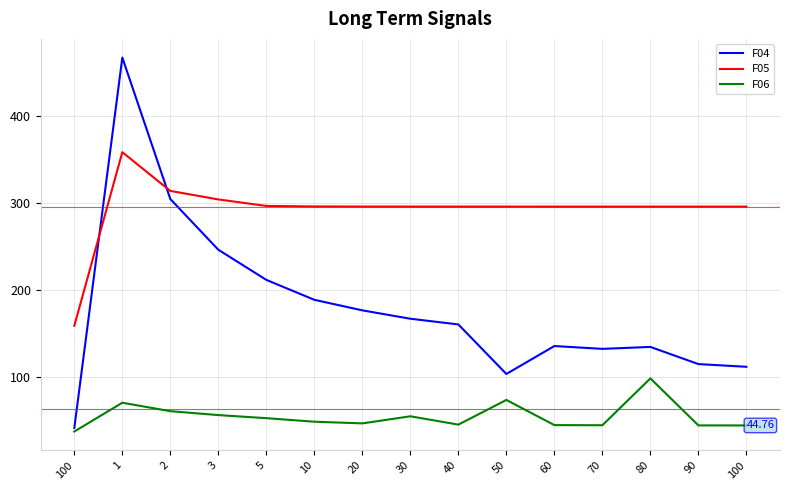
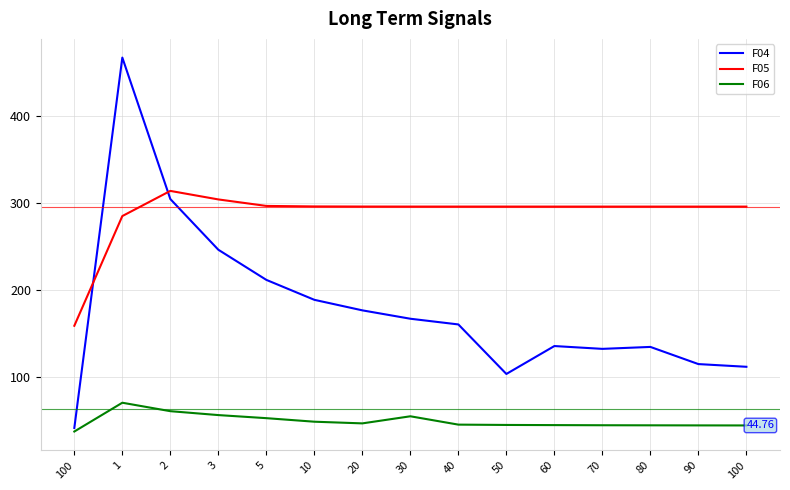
  {
    "F04": {
      "1": 470,
      "2": 310,
      "3": 250,
      "5": 210,
      "10": 190,
      "20": 180,
      "30": 170,
      "40": 160,
      "50": 100,
      "60": 140,
      "70": 130,
      "80": 140,
      "90": 120
    },
    "F05": {
-     "1": 360,
+     "1": 290,
      "2": 310,
      "3": 300,
      "5": 300,
      "10": 300,
      "20": 300,
      "30": 300,
      "40": 300,
      "50": 300,
      "60": 300,
      "70": 300,
      "80": 300,
      "90": 300
    },
    "F06": {
      "1": 70,
      "2": 60,
      "3": 60,
      "5": 50,
      "10": 50,
      "20": 50,
      "30": 60,
      "40": 50,
-     "50": 70,
+     "50": 50,
      "60": 50,
      "70": 40,
-     "80": 100,
+     "80": 40,
      "90": 40
    }
  }
